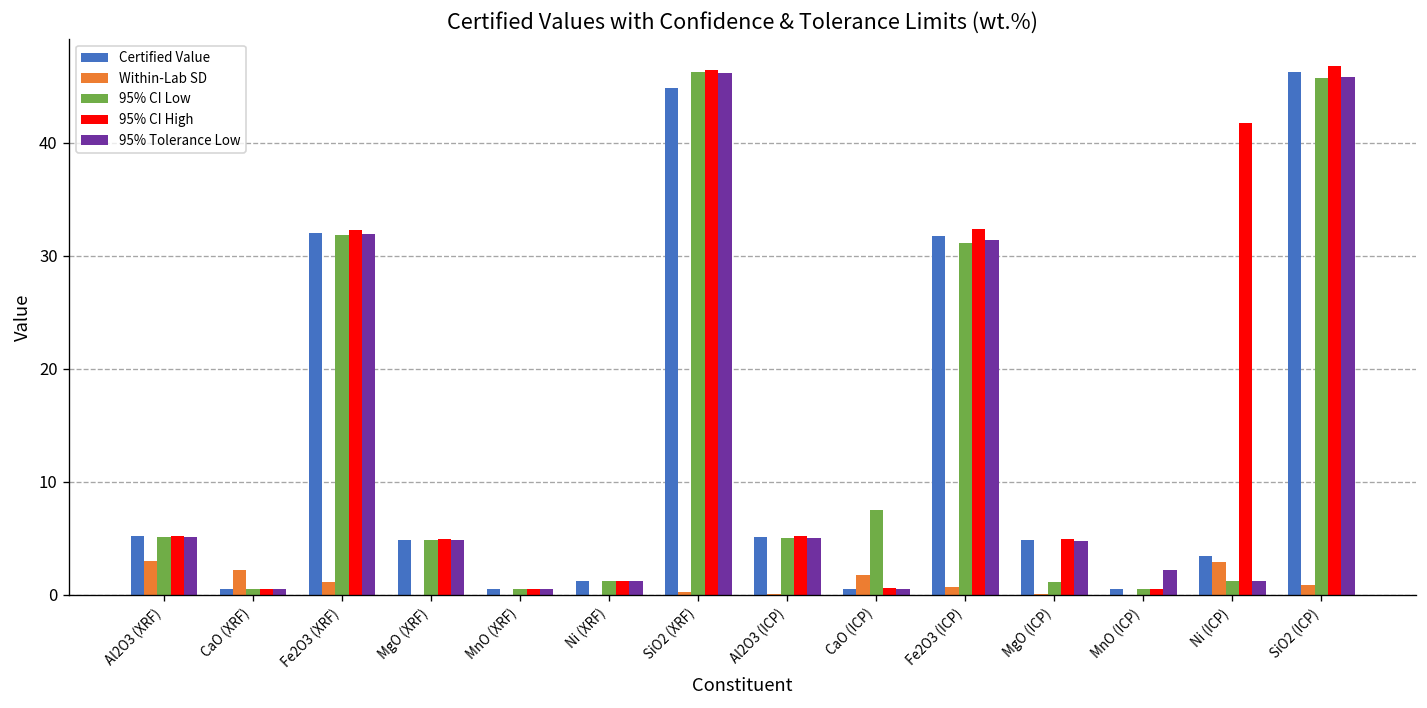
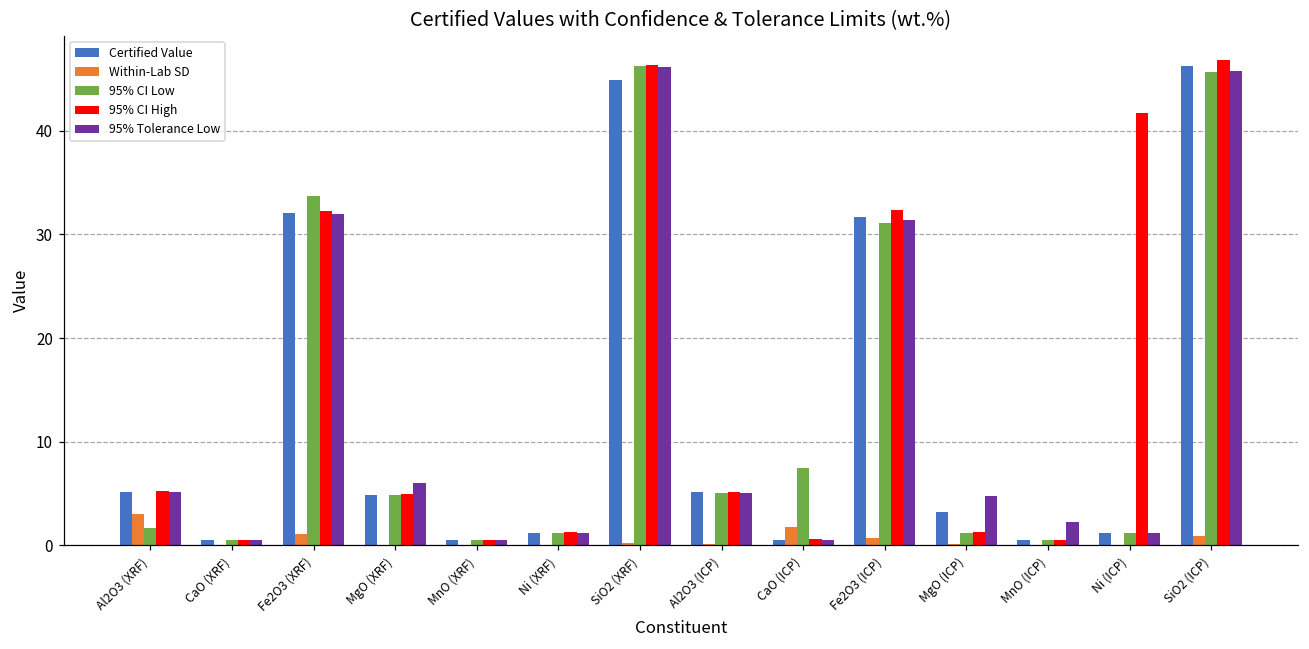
  {
    "Certified Value": {
      "Al2O3 (XRF)": 5,
      "CaO (XRF)": 1,
      "Fe2O3 (XRF)": 32,
      "MgO (XRF)": 5,
      "MnO (XRF)": 1,
      "Ni (XRF)": 1,
      "SiO2 (XRF)": 45,
      "Al2O3 (ICP)": 5,
      "CaO (ICP)": 1,
      "Fe2O3 (ICP)": 32,
-     "MgO (ICP)": 5,
+     "MgO (ICP)": 3,
      "MnO (ICP)": 1,
-     "Ni (ICP)": 3,
+     "Ni (ICP)": 1,
      "SiO2 (ICP)": 46
    },
    "Within-Lab SD": {
      "Al2O3 (XRF)": 3,
-     "CaO (XRF)": 2,
+     "CaO (XRF)": 0,
      "Fe2O3 (XRF)": 1,
      "CaO (ICP)": 2,
      "Fe2O3 (ICP)": 1,
-     "Ni (ICP)": 3,
+     "Ni (ICP)": 0,
      "SiO2 (ICP)": 1
    },
    "95% CI Low": {
-     "Al2O3 (XRF)": 5,
+     "Al2O3 (XRF)": 2,
      "CaO (XRF)": 1,
-     "Fe2O3 (XRF)": 32,
+     "Fe2O3 (XRF)": 34,
      "MgO (XRF)": 5,
      "MnO (XRF)": 1,
      "Ni (XRF)": 1,
      "SiO2 (XRF)": 46,
      "Al2O3 (ICP)": 5,
      "CaO (ICP)": 8,
      "Fe2O3 (ICP)": 31,
      "MgO (ICP)": 1,
      "MnO (ICP)": 1,
      "Ni (ICP)": 1,
      "SiO2 (ICP)": 46
    },
    "95% CI High": {
      "Al2O3 (XRF)": 5,
      "CaO (XRF)": 1,
      "Fe2O3 (XRF)": 32,
      "MgO (XRF)": 5,
      "MnO (XRF)": 1,
      "Ni (XRF)": 1,
      "SiO2 (XRF)": 46,
      "Al2O3 (ICP)": 5,
      "CaO (ICP)": 1,
      "Fe2O3 (ICP)": 32,
-     "MgO (ICP)": 5,
+     "MgO (ICP)": 1,
      "MnO (ICP)": 1,
      "Ni (ICP)": 42,
      "SiO2 (ICP)": 47
    },
    "95% Tolerance Low": {
      "Al2O3 (XRF)": 5,
      "CaO (XRF)": 1,
      "Fe2O3 (XRF)": 32,
-     "MgO (XRF)": 5,
+     "MgO (XRF)": 6,
      "MnO (XRF)": 1,
      "Ni (XRF)": 1,
      "SiO2 (XRF)": 46,
      "Al2O3 (ICP)": 5,
      "CaO (ICP)": 1,
      "Fe2O3 (ICP)": 31,
      "MgO (ICP)": 5,
      "MnO (ICP)": 2,
      "Ni (ICP)": 1,
      "SiO2 (ICP)": 46
    }
  }
